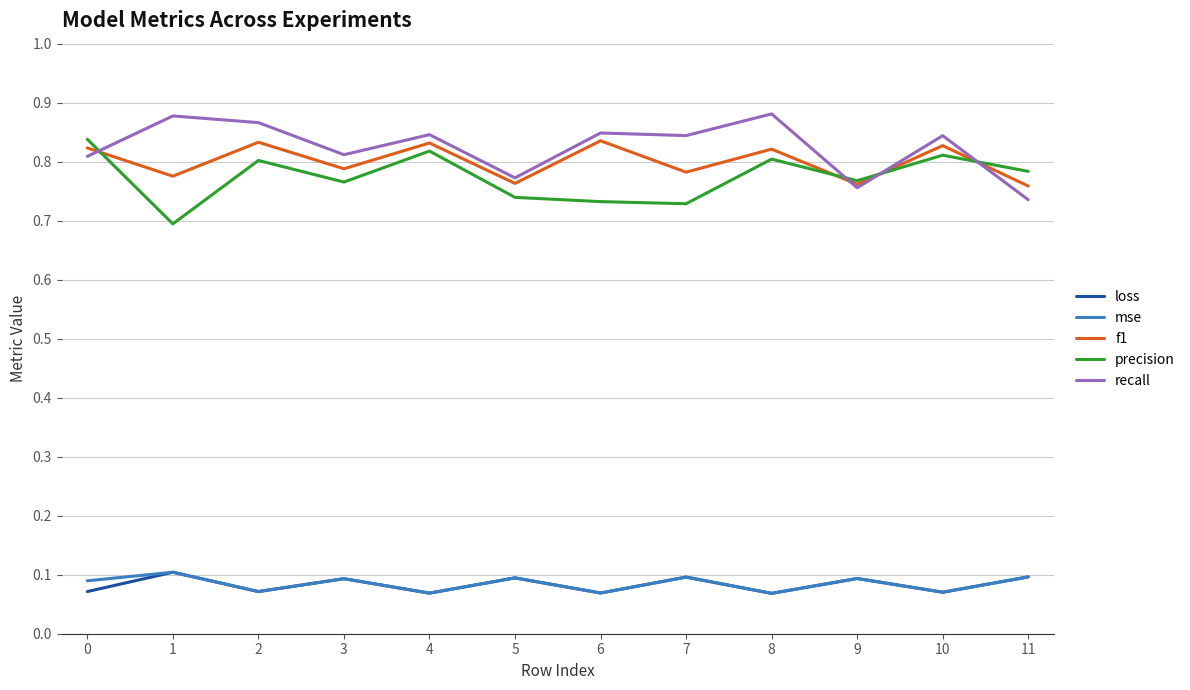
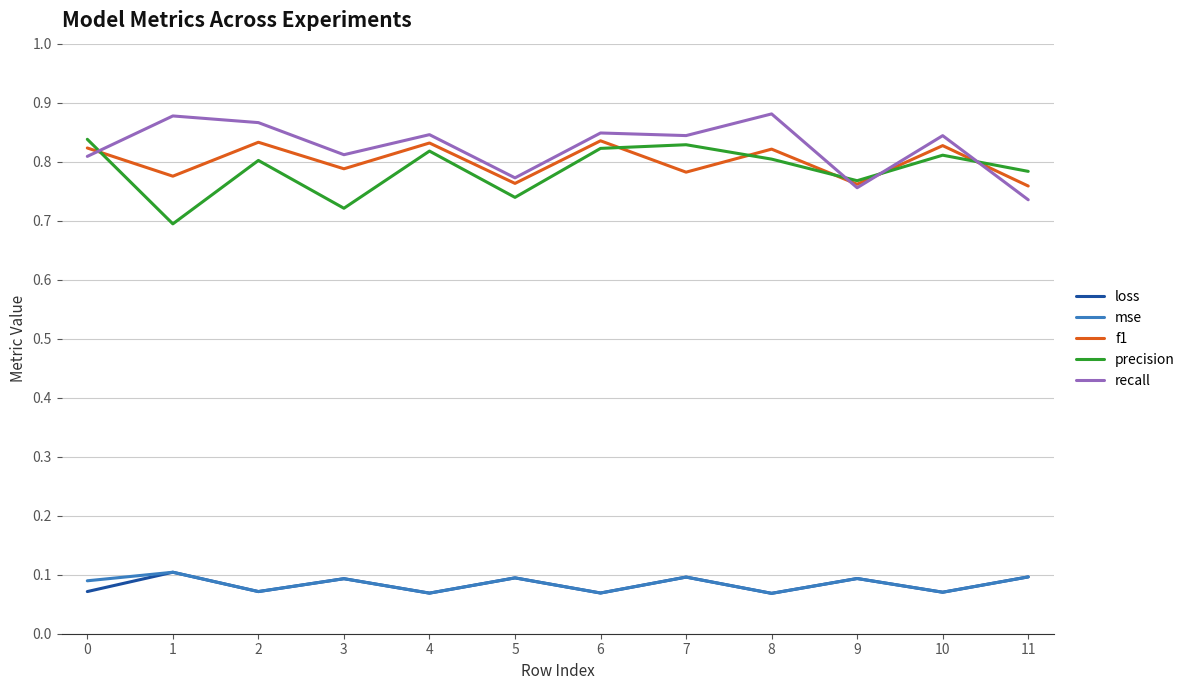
  {
    "loss": {
      "0": 0.07
    },
    "mse": {
      "0": 0.09
    },
    "f1": {
      "0": 0.82,
      "1": 0.78,
      "2": 0.83,
      "3": 0.79,
      "4": 0.83,
      "5": 0.76,
      "6": 0.84,
      "7": 0.78,
      "8": 0.82,
      "9": 0.76,
      "10": 0.83,
      "11": 0.76
    },
    "precision": {
      "0": 0.84,
      "1": 0.69,
      "2": 0.80,
-     "3": 0.77,
+     "3": 0.72,
      "4": 0.82,
      "5": 0.74,
-     "6": 0.73,
-     "7": 0.73,
+     "6": 0.82,
+     "7": 0.83,
      "8": 0.80,
      "9": 0.77,
      "10": 0.81,
      "11": 0.78
    },
    "recall": {
      "0": 0.81,
      "1": 0.88,
      "2": 0.87,
      "3": 0.81,
      "4": 0.85,
      "5": 0.77,
      "6": 0.85,
      "7": 0.84,
      "8": 0.88,
      "9": 0.76,
      "10": 0.84,
      "11": 0.74
    }
  }
